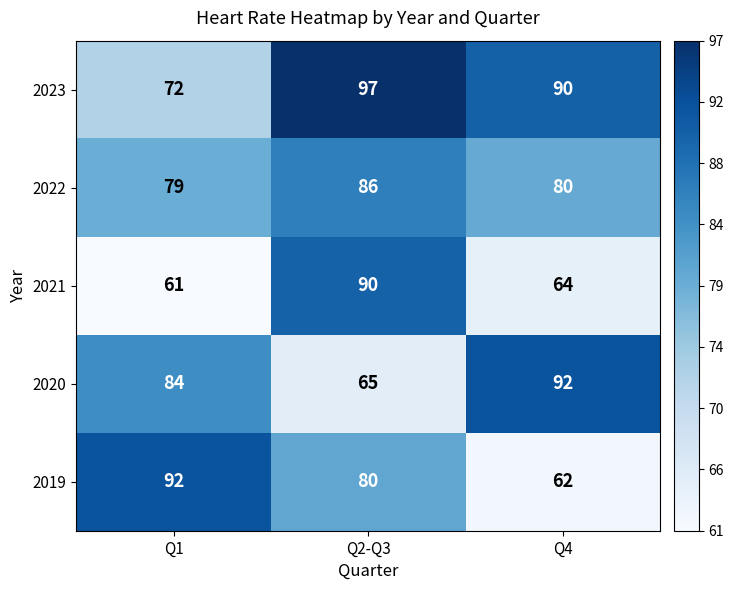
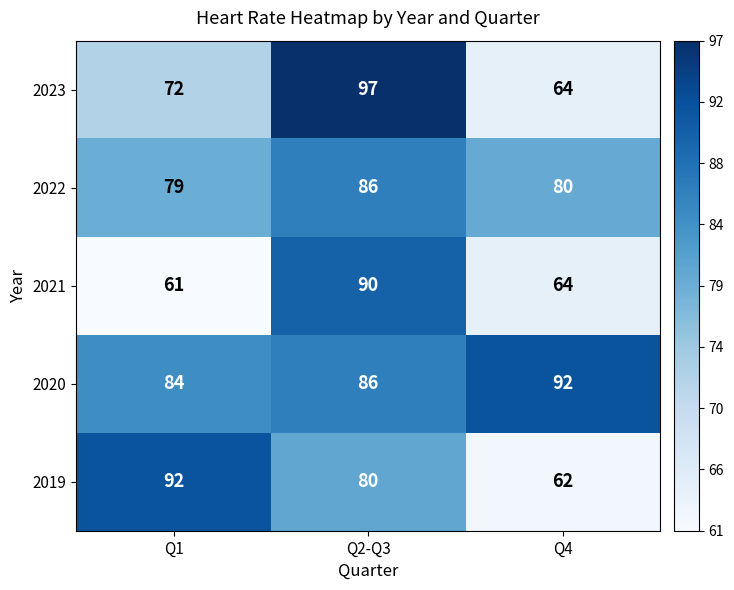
  {
    "2023": {
      "Q1": 72,
      "Q2-Q3": 97,
-     "Q4": 90
+     "Q4": 64
    },
    "2022": {
      "Q1": 79,
      "Q2-Q3": 86,
      "Q4": 80
    },
    "2021": {
      "Q1": 61,
      "Q2-Q3": 90,
      "Q4": 64
    },
    "2020": {
      "Q1": 84,
-     "Q2-Q3": 65,
+     "Q2-Q3": 86,
      "Q4": 92
    },
    "2019": {
      "Q1": 92,
      "Q2-Q3": 80,
      "Q4": 62
    }
  }
